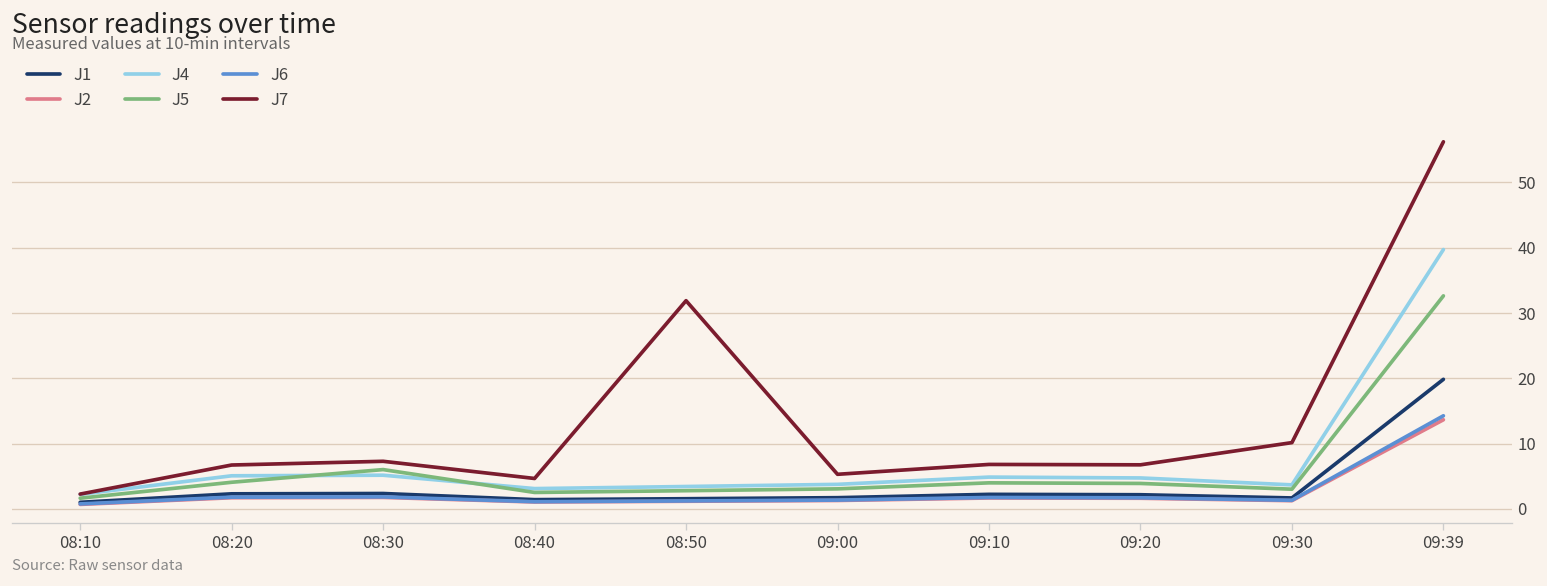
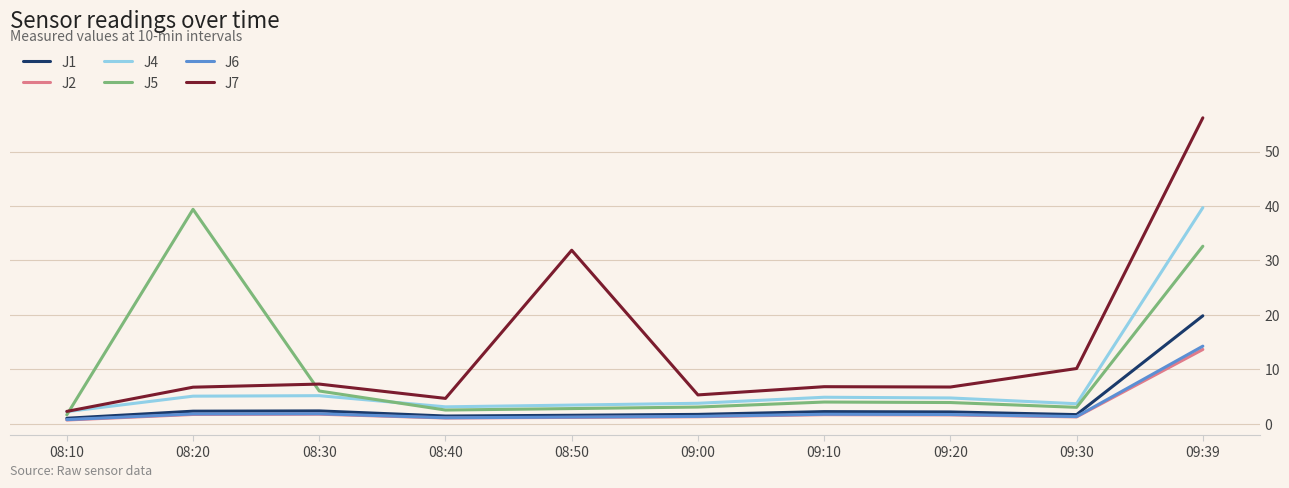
  {
    "J1": {
      "08:20": 2,
      "08:30": 2,
      "09:10": 2,
      "09:20": 2,
      "09:39": 20
    },
    "J2": {
      "09:39": 14
    },
    "J4": {
      "08:20": 5,
      "08:30": 5,
      "08:40": 3,
      "08:50": 3,
      "09:00": 4,
      "09:10": 5,
      "09:20": 5,
      "09:30": 4,
      "09:39": 40
    },
    "J5": {
      "08:10": 2,
-     "08:20": 4,
+     "08:20": 39,
      "08:30": 6,
      "08:40": 3,
      "08:50": 3,
      "09:00": 3,
      "09:10": 4,
      "09:20": 4,
      "09:30": 3,
      "09:39": 33
    },
    "J6": {
      "09:39": 14
    },
    "J7": {
      "08:20": 7,
      "08:30": 7,
      "08:40": 5,
      "08:50": 32,
      "09:00": 5,
      "09:10": 7,
      "09:20": 7,
      "09:30": 10,
      "09:39": 56
    }
  }
